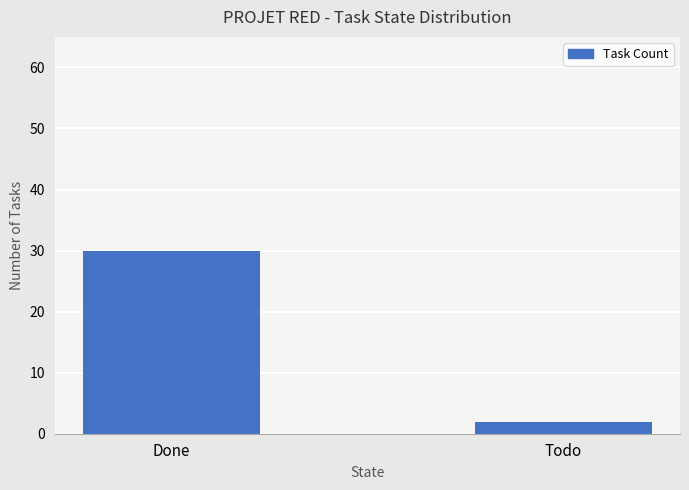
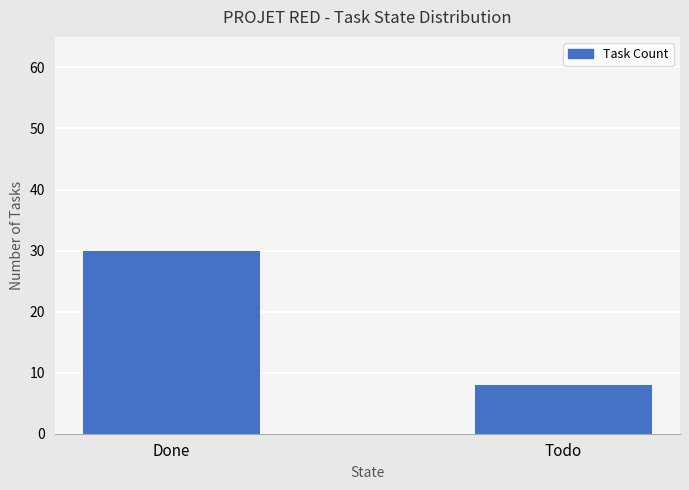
  {
    "Done": 30,
-   "Todo": 2
+   "Todo": 8
  }
